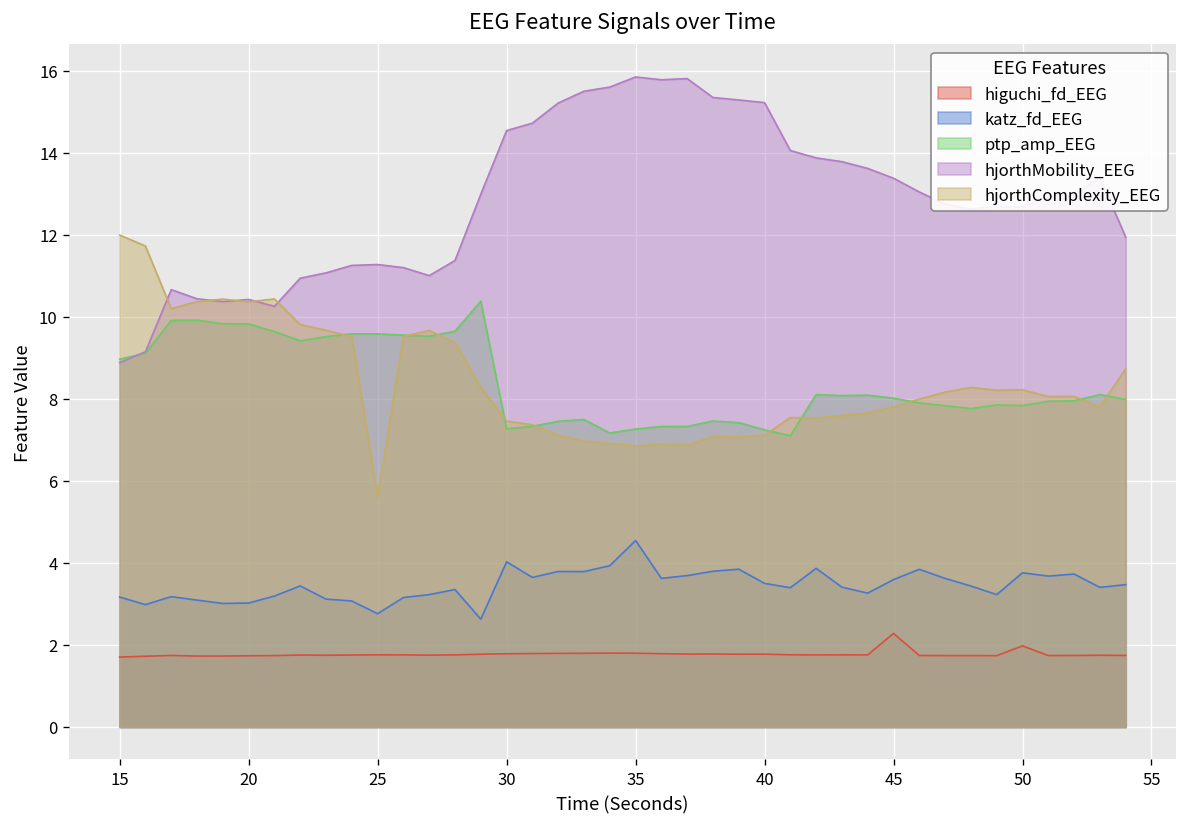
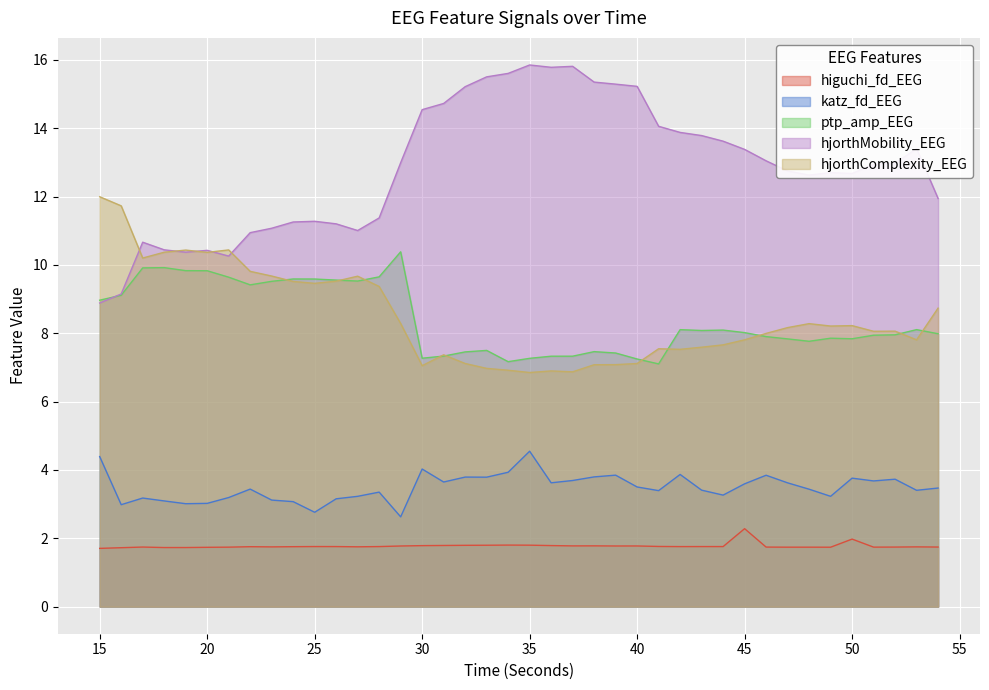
  {
    "higuchi_fd_EEG": {
      "15": 1.7,
      "20": 1.7,
      "25": 1.8,
      "30": 1.8,
      "35": 1.8,
      "40": 1.8,
      "45": 2.3,
      "50": 2.0
    },
    "katz_fd_EEG": {
-     "15": 3.2,
+     "15": 4.4,
      "20": 3.0,
      "25": 2.8,
      "30": 4.0,
      "35": 4.5,
      "40": 3.5,
      "45": 3.6,
      "50": 3.8
    },
    "ptp_amp_EEG": {
      "15": 9.0,
      "20": 9.8,
      "25": 9.6,
      "30": 7.3,
      "35": 7.3,
      "40": 7.2,
      "45": 8.0,
      "50": 7.8
    },
    "hjorthMobility_EEG": {
      "15": 8.9,
      "25": 11.3,
      "30": 14.5,
      "35": 15.9,
      "40": 15.2,
      "45": 13.4
    },
    "hjorthComplexity_EEG": {
      "15": 12.0,
-     "25": 5.6,
-     "30": 7.5,
+     "25": 9.5,
+     "30": 7.1,
      "35": 6.9,
      "40": 7.1,
      "45": 7.8,
      "50": 8.2
    }
  }
